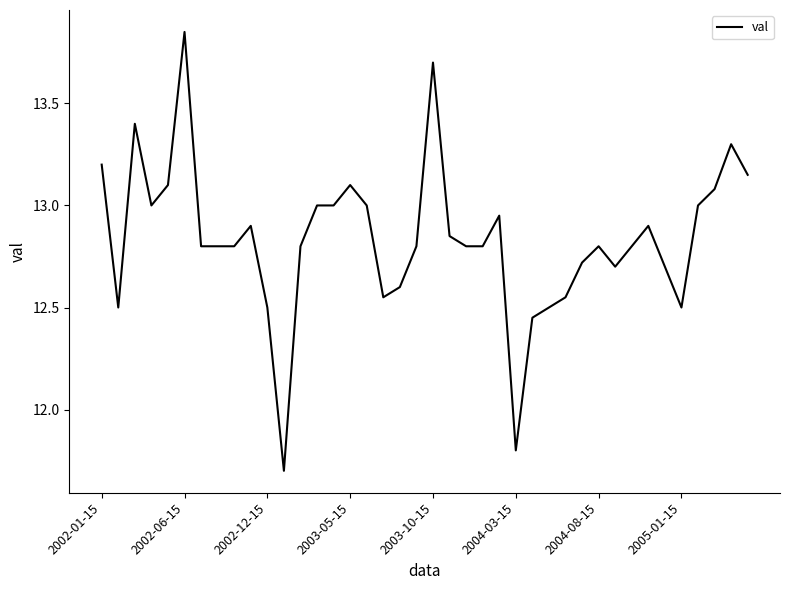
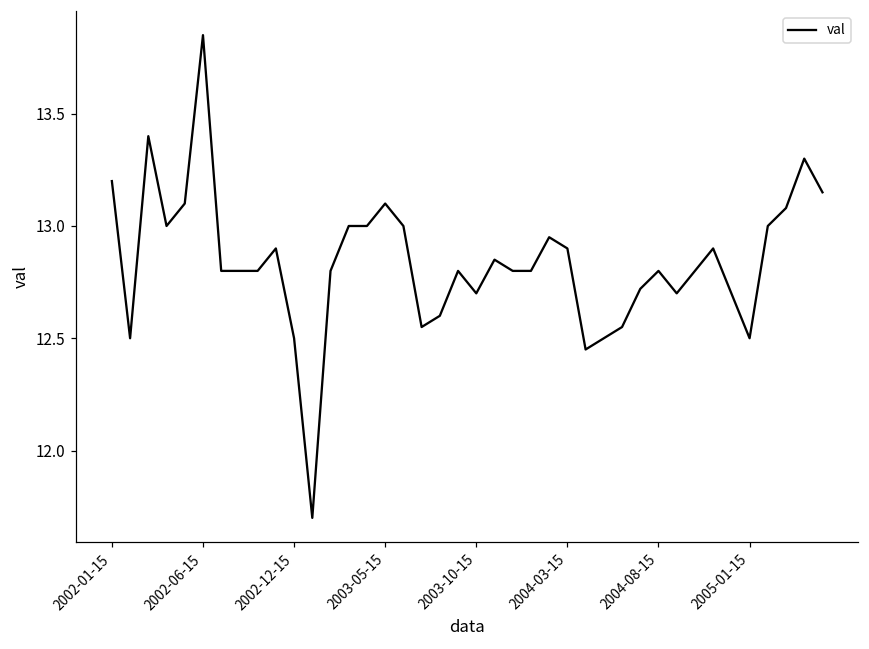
  {
    "2002-01-15": 13.2,
    "2002-06-15": 13.85,
    "2002-12-15": 12.5,
    "2003-05-15": 13.1,
-   "2003-10-15": 13.7,
-   "2004-03-15": 11.8,
+   "2003-10-15": 12.7,
+   "2004-03-15": 12.9,
    "2004-08-15": 12.8,
    "2005-01-15": 12.5
  }
